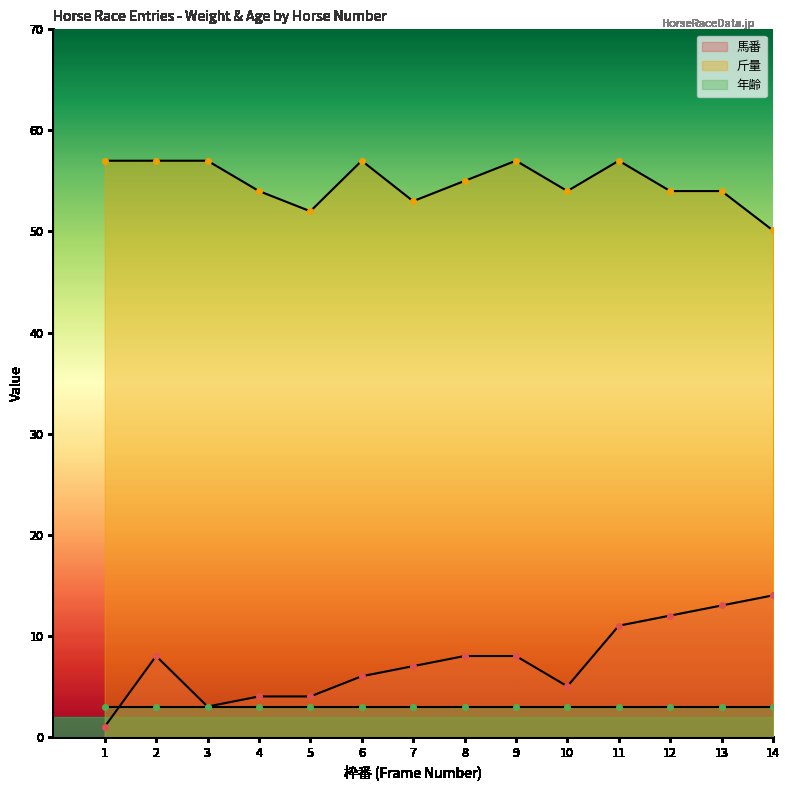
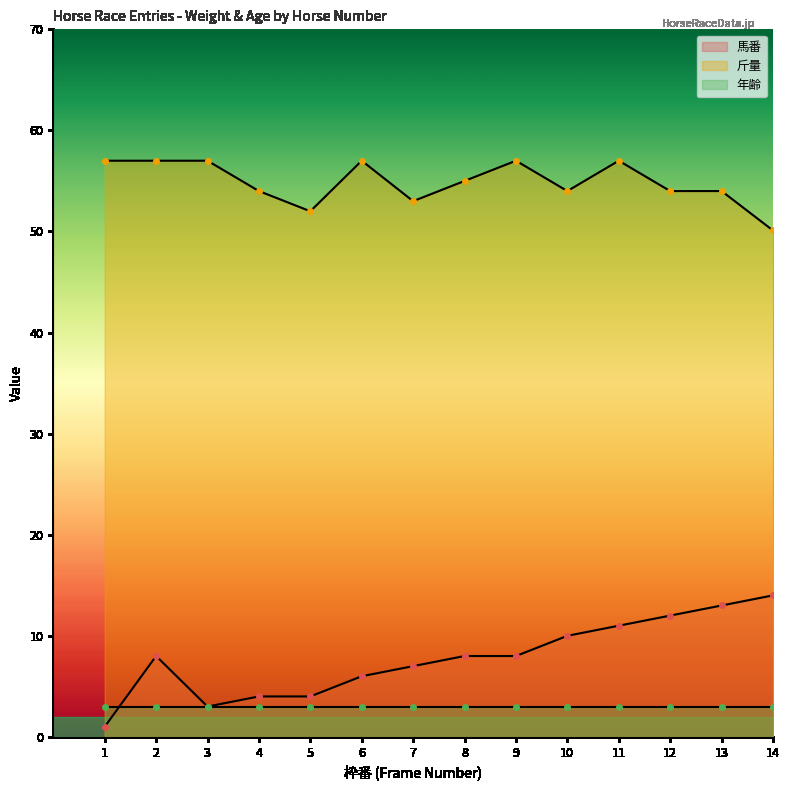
  {
    "馬番": {
      "2": 8,
      "4": 4,
      "5": 4,
      "6": 6,
      "7": 7,
      "8": 8,
      "9": 8,
-     "10": 5,
+     "10": 10,
      "11": 11,
      "12": 12,
      "13": 13,
      "14": 14
    },
    "斤量": {
      "1": 57,
      "2": 57,
      "3": 57,
      "4": 54,
      "5": 52,
      "6": 57,
      "7": 53,
      "8": 55,
      "9": 57,
      "10": 54,
      "11": 57,
      "12": 54,
      "13": 54,
      "14": 50
    },
    "年齢": {
      "1": 3,
      "2": 3,
      "4": 3,
      "5": 3,
      "6": 3,
      "7": 3,
      "8": 3,
      "9": 3,
      "10": 3,
      "11": 3,
      "12": 3,
      "13": 3,
      "14": 3
    }
  }
